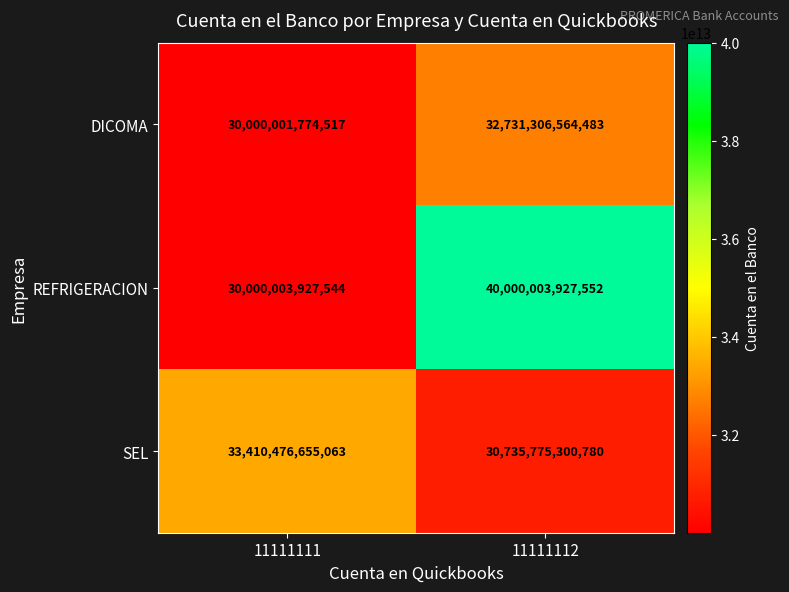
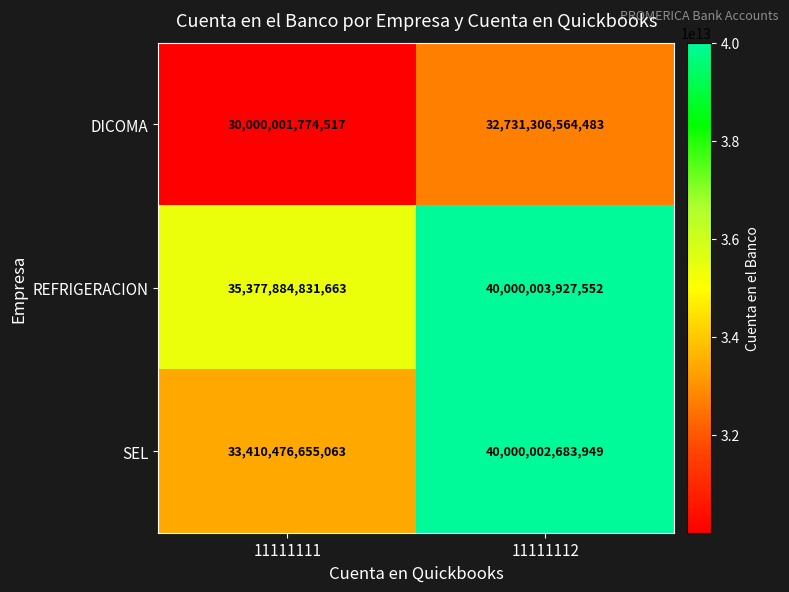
  {
    "DICOMA": {
      "11111111": "30,000,001,774,517",
      "11111112": "32,731,306,564,483"
    },
    "REFRIGERACION": {
-     "11111111": "30,000,003,927,544",
+     "11111111": "35,377,884,831,663",
      "11111112": "40,000,003,927,552"
    },
    "SEL": {
      "11111111": "33,410,476,655,063",
-     "11111112": "30,735,775,300,780"
+     "11111112": "40,000,002,683,949"
    }
  }
